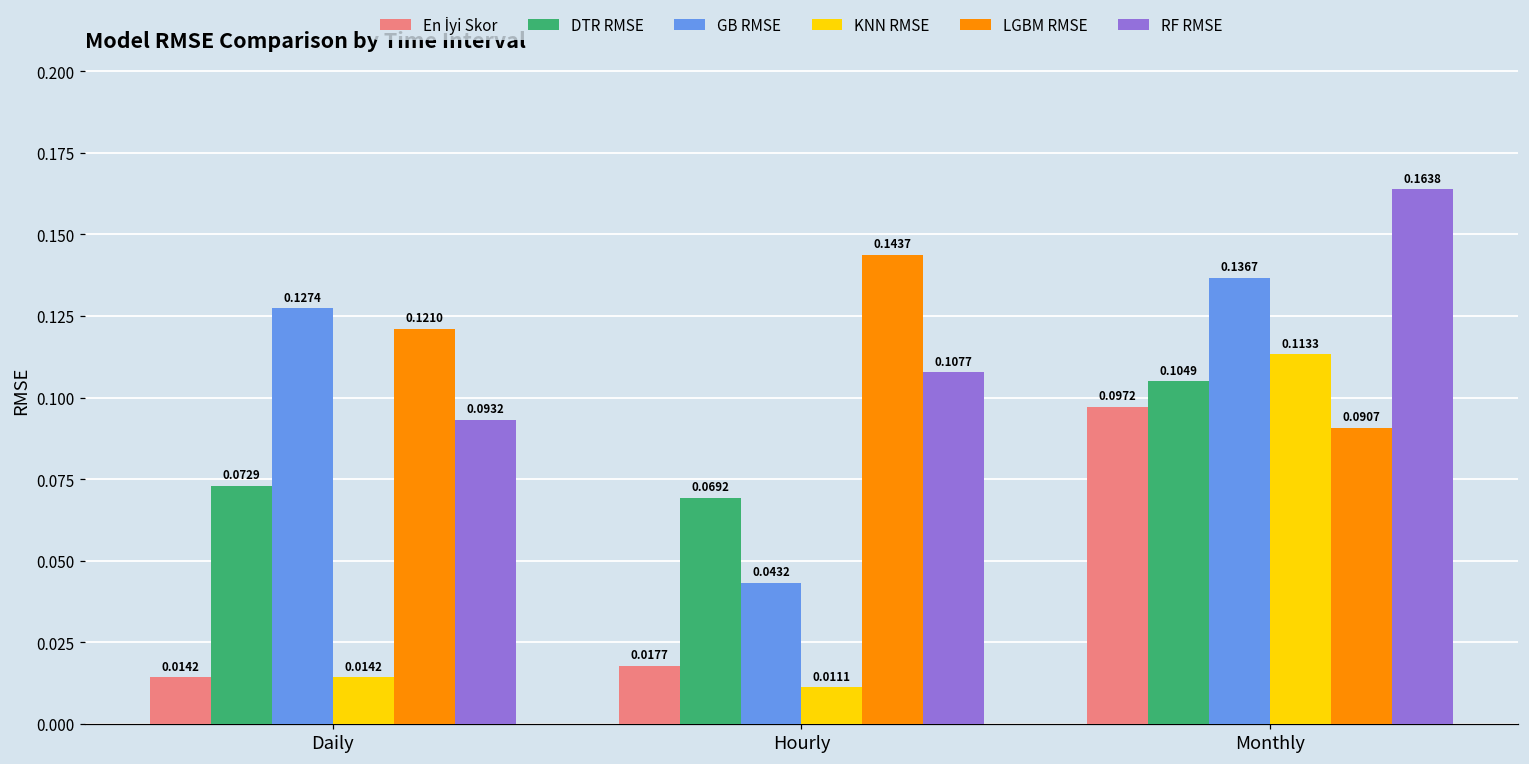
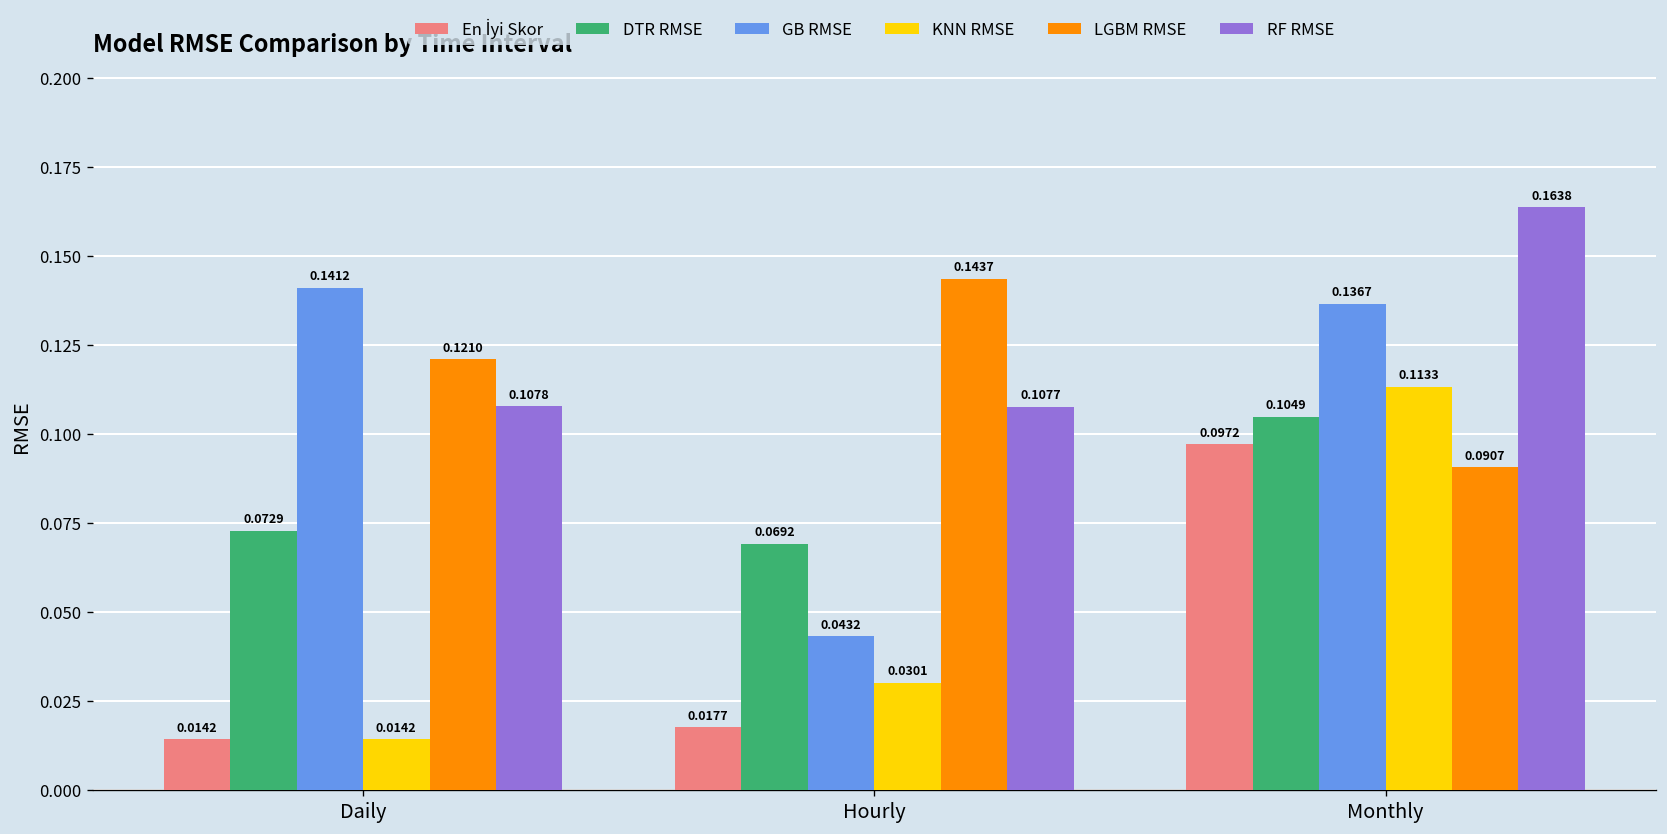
  {
    "En İyi Skor": {
      "Daily": 0.0142,
      "Hourly": 0.0177,
      "Monthly": 0.0972
    },
    "DTR RMSE": {
      "Daily": 0.0729,
      "Hourly": 0.0692,
      "Monthly": 0.1049
    },
    "GB RMSE": {
-     "Daily": 0.1274,
+     "Daily": 0.1412,
      "Hourly": 0.0432,
      "Monthly": 0.1367
    },
    "KNN RMSE": {
      "Daily": 0.0142,
-     "Hourly": 0.0111,
+     "Hourly": 0.0301,
      "Monthly": 0.1133
    },
    "LGBM RMSE": {
      "Daily": 0.1210,
      "Hourly": 0.1437,
      "Monthly": 0.0907
    },
    "RF RMSE": {
-     "Daily": 0.0932,
+     "Daily": 0.1078,
      "Hourly": 0.1077,
      "Monthly": 0.1638
    }
  }
